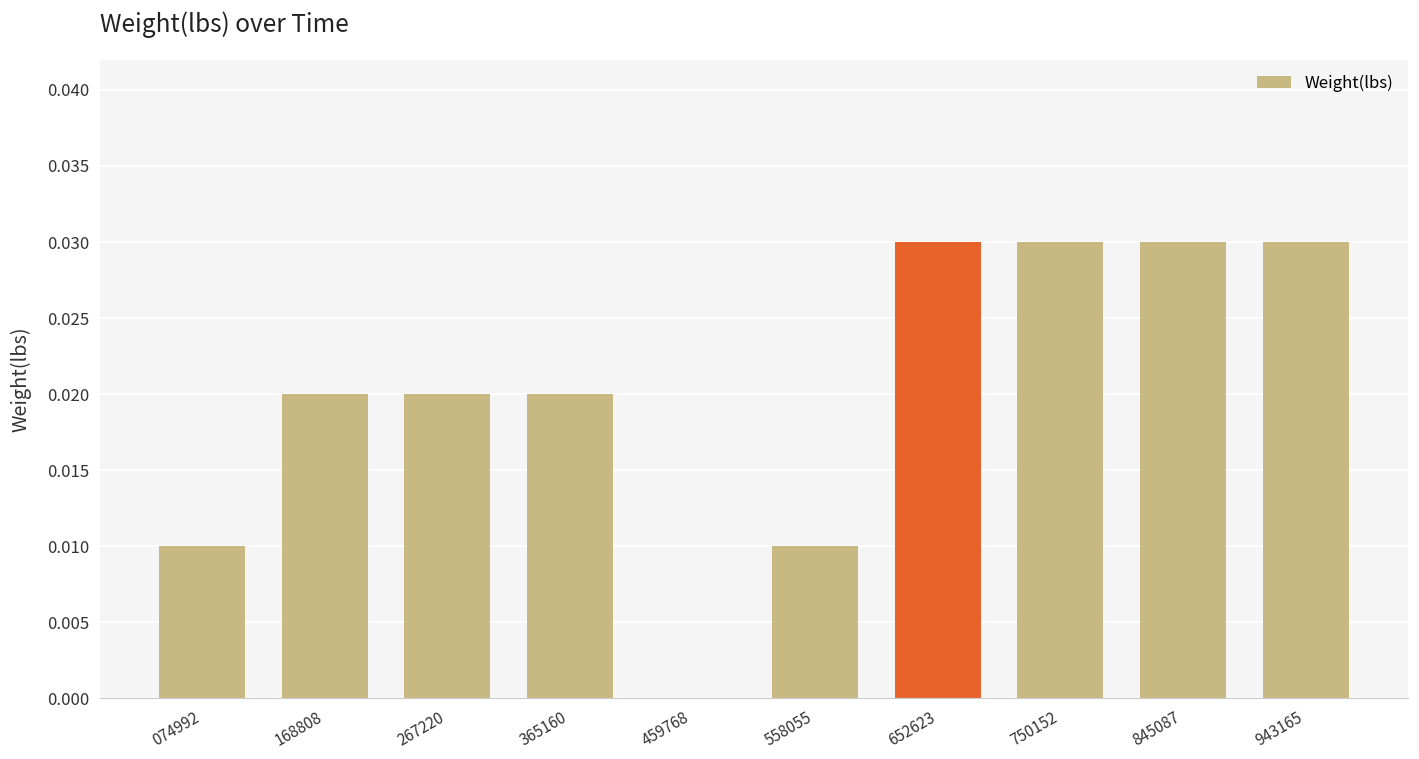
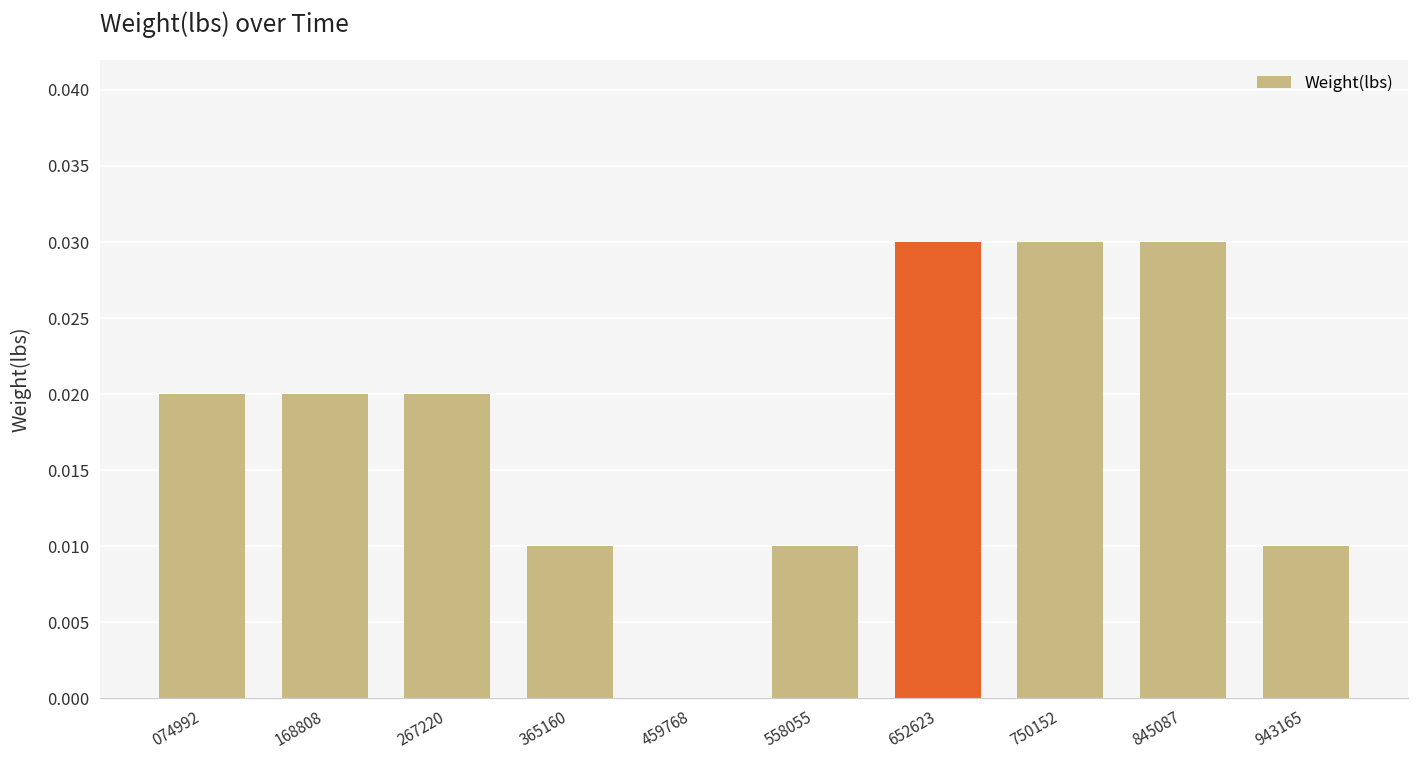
  {
-   "074992": 0.01,
+   "074992": 0.02,
    "168808": 0.02,
    "267220": 0.02,
-   "365160": 0.02,
+   "365160": 0.01,
    "459768": 0.00,
    "558055": 0.01,
    "652623": 0.03,
    "750152": 0.03,
    "845087": 0.03,
-   "943165": 0.03
+   "943165": 0.01
  }
